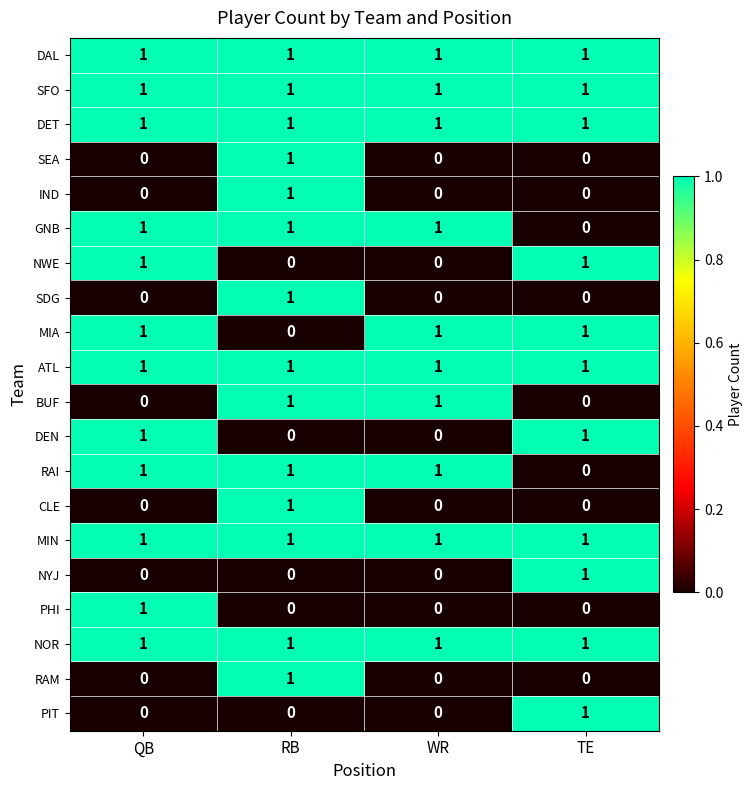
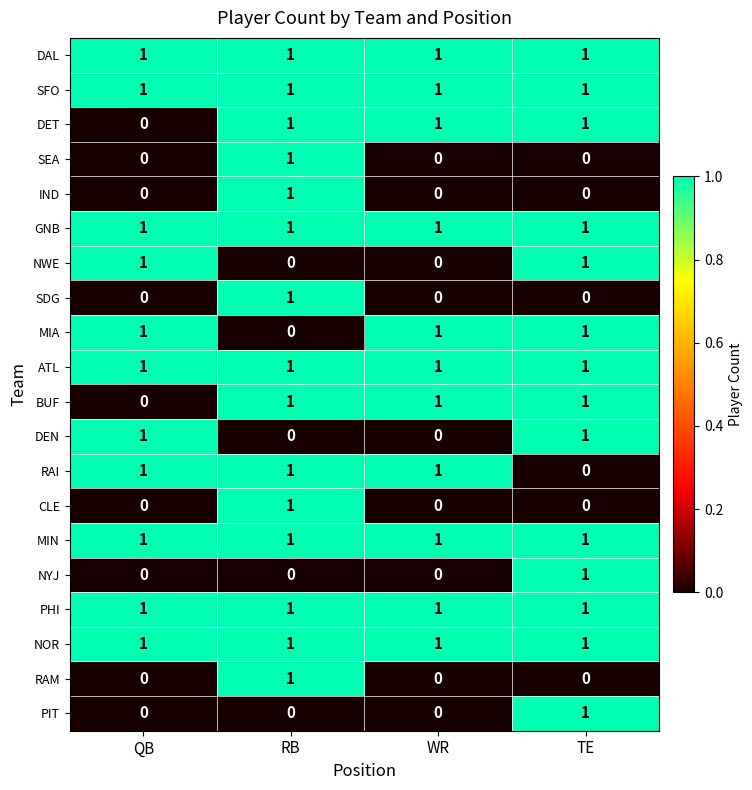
  {
    "DAL": {
      "QB": 1,
      "RB": 1,
      "WR": 1,
      "TE": 1
    },
    "SFO": {
      "QB": 1,
      "RB": 1,
      "WR": 1,
      "TE": 1
    },
    "DET": {
-     "QB": 1,
+     "QB": 0,
      "RB": 1,
      "WR": 1,
      "TE": 1
    },
    "SEA": {
      "QB": 0,
      "RB": 1,
      "WR": 0,
      "TE": 0
    },
    "IND": {
      "QB": 0,
      "RB": 1,
      "WR": 0,
      "TE": 0
    },
    "GNB": {
      "QB": 1,
      "RB": 1,
      "WR": 1,
-     "TE": 0
+     "TE": 1
    },
    "NWE": {
      "QB": 1,
      "RB": 0,
      "WR": 0,
      "TE": 1
    },
    "SDG": {
      "QB": 0,
      "RB": 1,
      "WR": 0,
      "TE": 0
    },
    "MIA": {
      "QB": 1,
      "RB": 0,
      "WR": 1,
      "TE": 1
    },
    "ATL": {
      "QB": 1,
      "RB": 1,
      "WR": 1,
      "TE": 1
    },
    "BUF": {
      "QB": 0,
      "RB": 1,
      "WR": 1,
-     "TE": 0
+     "TE": 1
    },
    "DEN": {
      "QB": 1,
      "RB": 0,
      "WR": 0,
      "TE": 1
    },
    "RAI": {
      "QB": 1,
      "RB": 1,
      "WR": 1,
      "TE": 0
    },
    "CLE": {
      "QB": 0,
      "RB": 1,
      "WR": 0,
      "TE": 0
    },
    "MIN": {
      "QB": 1,
      "RB": 1,
      "WR": 1,
      "TE": 1
    },
    "NYJ": {
      "QB": 0,
      "RB": 0,
      "WR": 0,
      "TE": 1
    },
    "PHI": {
      "QB": 1,
-     "RB": 0,
-     "WR": 0,
-     "TE": 0
+     "RB": 1,
+     "WR": 1,
+     "TE": 1
    },
    "NOR": {
      "QB": 1,
      "RB": 1,
      "WR": 1,
      "TE": 1
    },
    "RAM": {
      "QB": 0,
      "RB": 1,
      "WR": 0,
      "TE": 0
    },
    "PIT": {
      "QB": 0,
      "RB": 0,
      "WR": 0,
      "TE": 1
    }
  }
